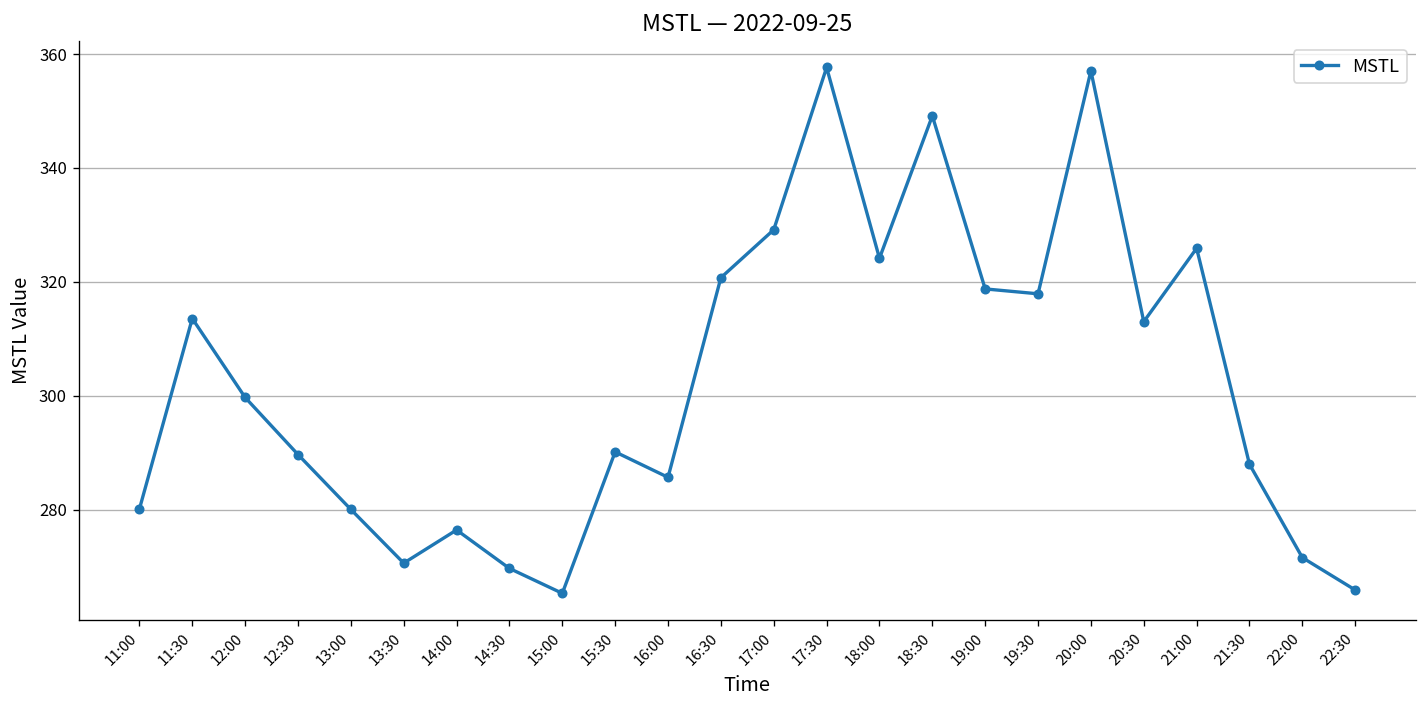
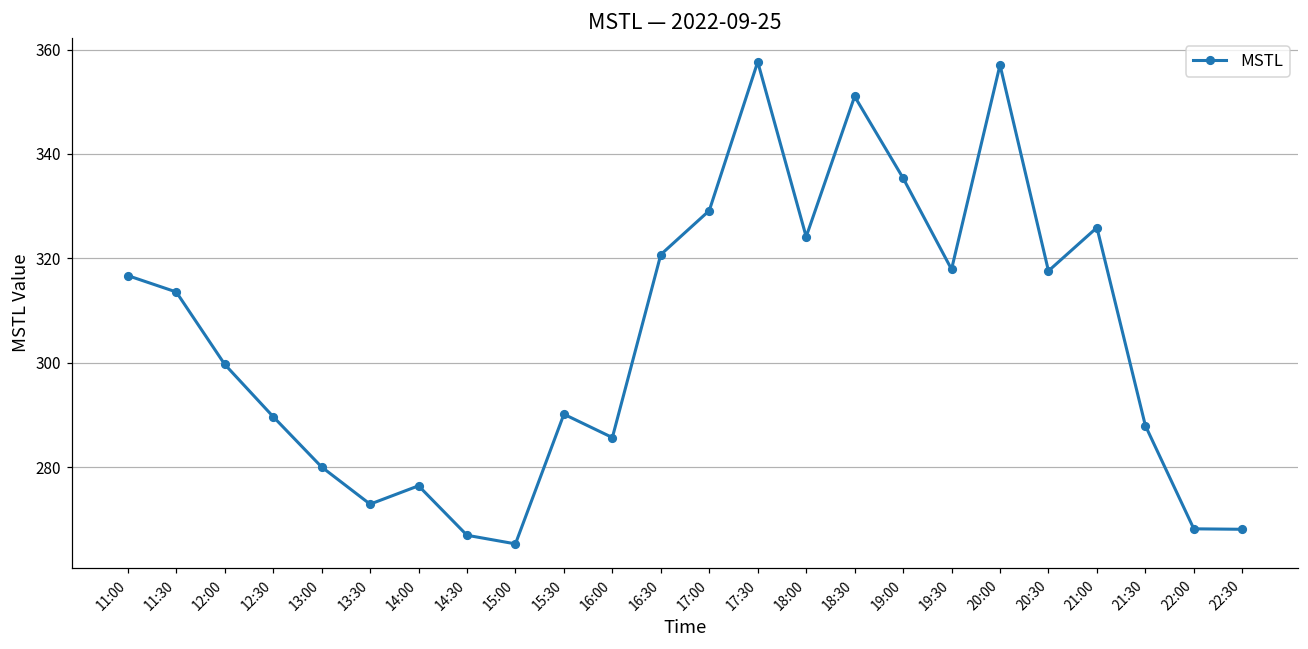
  {
-   "11:00": 280,
+   "11:00": 317,
    "11:30": 314,
    "12:00": 300,
    "12:30": 290,
    "13:00": 280,
-   "13:30": 271,
+   "13:30": 273,
    "14:00": 276,
-   "14:30": 270,
+   "14:30": 267,
    "15:00": 265,
    "15:30": 290,
    "16:00": 286,
    "16:30": 321,
    "17:00": 329,
    "17:30": 358,
    "18:00": 324,
-   "18:30": 349,
-   "19:00": 319,
+   "18:30": 351,
+   "19:00": 335,
    "19:30": 318,
    "20:00": 357,
-   "20:30": 313,
+   "20:30": 318,
    "21:00": 326,
    "21:30": 288,
-   "22:00": 272,
-   "22:30": 266
+   "22:00": 268,
+   "22:30": 268
  }
